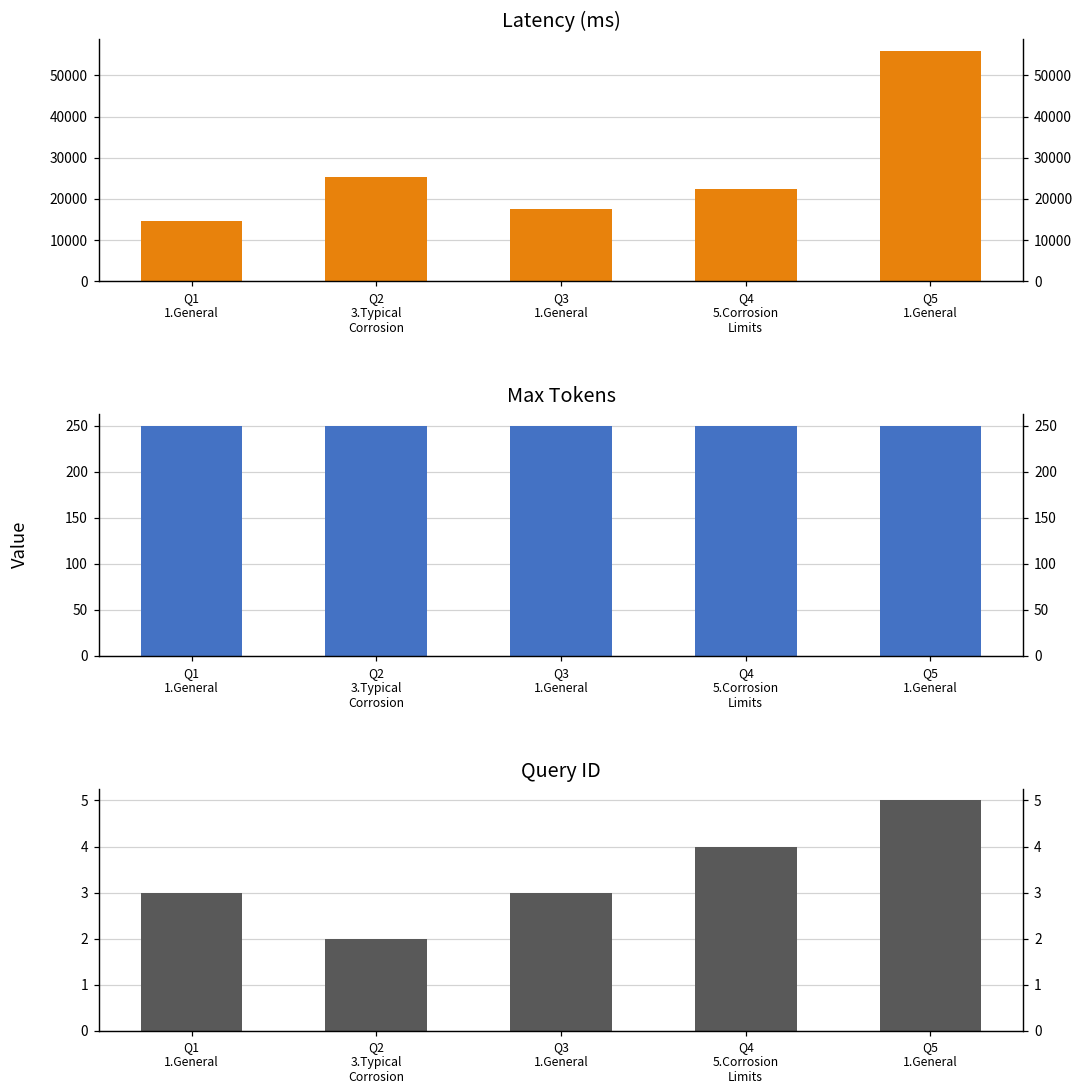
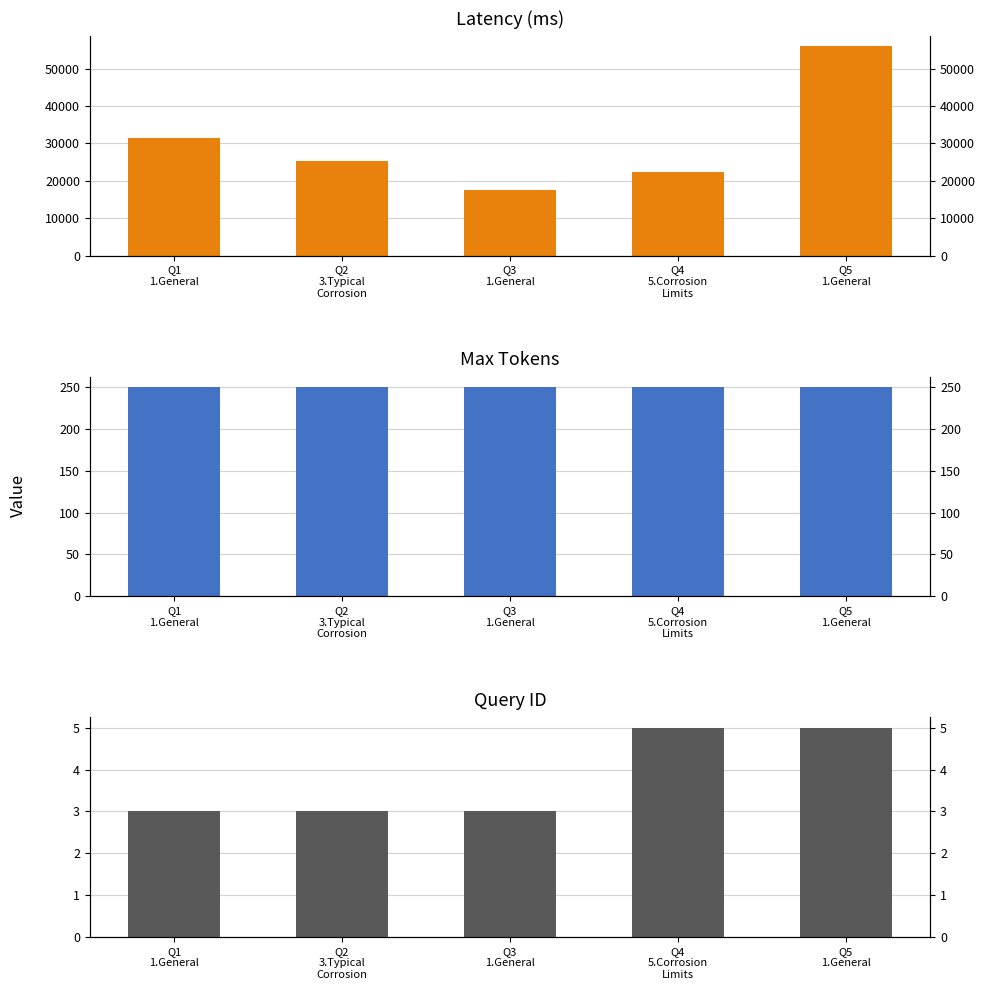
  {
    "Latency (ms)": {
-     "Q1 1.General": 15000,
+     "Q1 1.General": 31000,
      "Q2 3.Typical Corrosion": 25000,
      "Q3 1.General": 17000,
      "Q4 5.Corrosion Limits": 22000,
      "Q5 1.General": 56000
    },
    "Max Tokens": {
      "Q1 1.General": 250,
      "Q2 3.Typical Corrosion": 250,
      "Q3 1.General": 250,
      "Q4 5.Corrosion Limits": 250,
      "Q5 1.General": 250
    },
    "Query ID": {
      "Q1 1.General": 3,
-     "Q2 3.Typical Corrosion": 2,
+     "Q2 3.Typical Corrosion": 3,
      "Q3 1.General": 3,
-     "Q4 5.Corrosion Limits": 4,
+     "Q4 5.Corrosion Limits": 5,
      "Q5 1.General": 5
    }
  }
